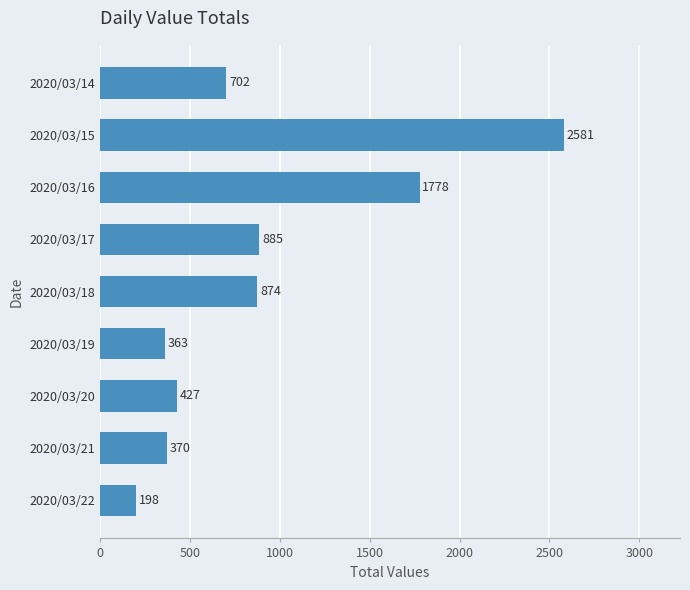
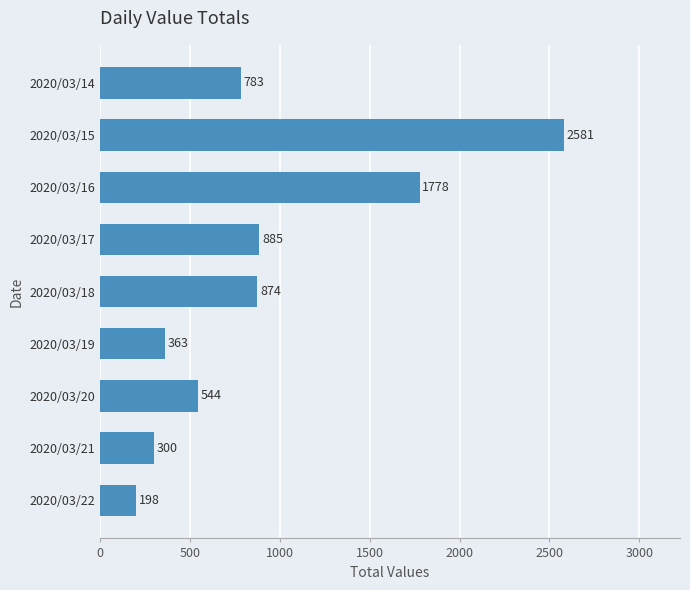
  {
-   "2020/03/14": 702,
+   "2020/03/14": 783,
    "2020/03/15": 2581,
    "2020/03/16": 1778,
    "2020/03/17": 885,
    "2020/03/18": 874,
    "2020/03/19": 363,
-   "2020/03/20": 427,
-   "2020/03/21": 370,
+   "2020/03/20": 544,
+   "2020/03/21": 300,
    "2020/03/22": 198
  }
